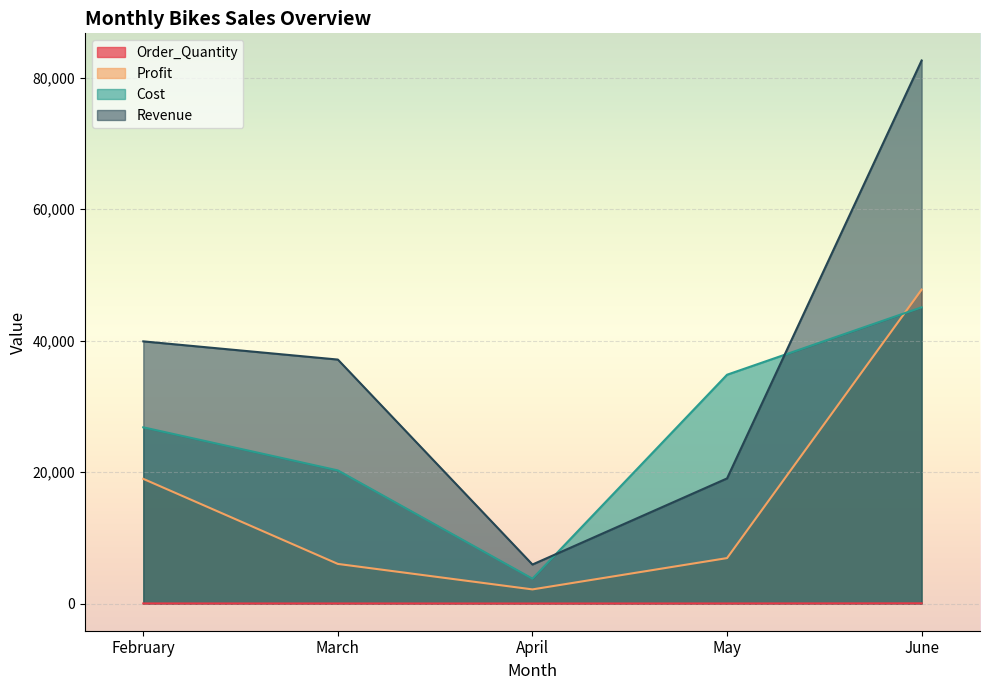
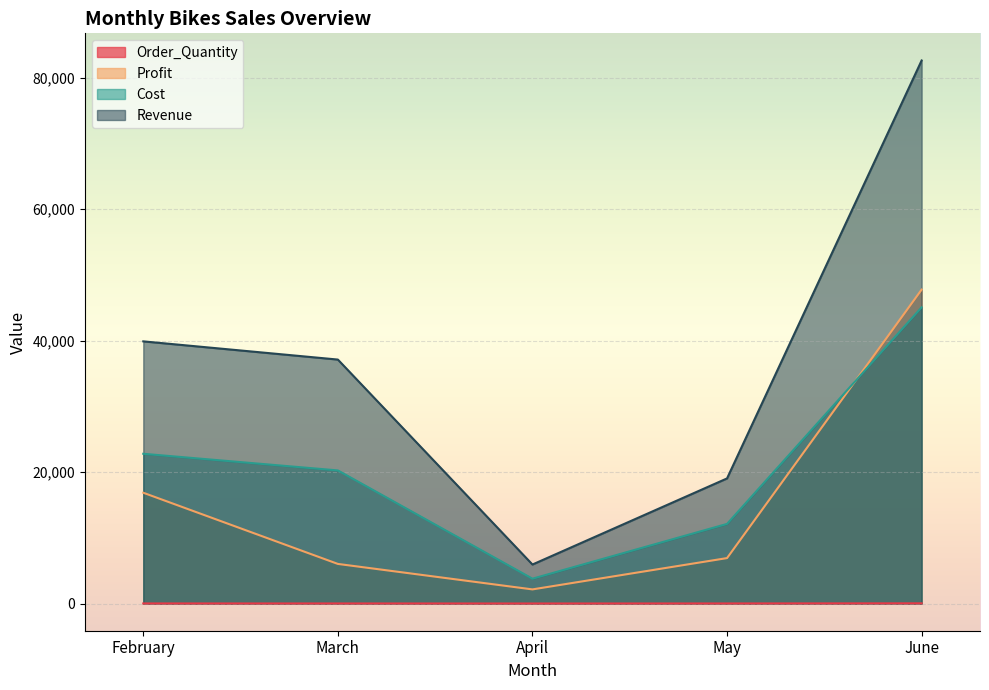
  {
    "Order_Quantity": {
      "February": "0",
      "March": "0",
      "April": "0",
      "May": "0",
      "June": "0"
    },
    "Profit": {
-     "February": "19,000",
+     "February": "17,000",
      "March": "6,000",
      "April": "2,000",
      "May": "7,000",
      "June": "48,000"
    },
    "Cost": {
-     "February": "27,000",
+     "February": "23,000",
      "March": "20,000",
      "April": "4,000",
-     "May": "35,000",
+     "May": "12,000",
      "June": "45,000"
    },
    "Revenue": {
      "February": "40,000",
      "March": "37,000",
      "April": "6,000",
      "May": "19,000",
      "June": "83,000"
    }
  }
